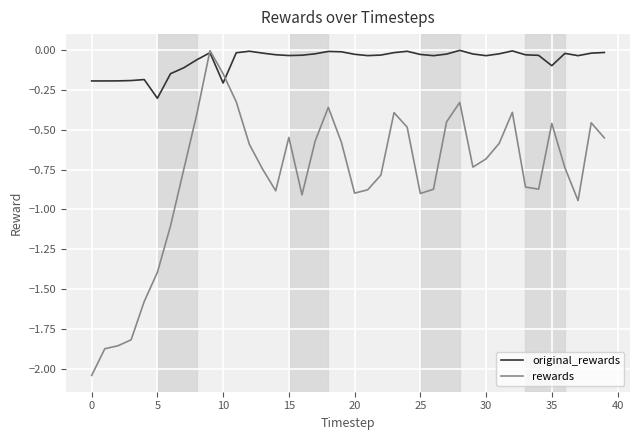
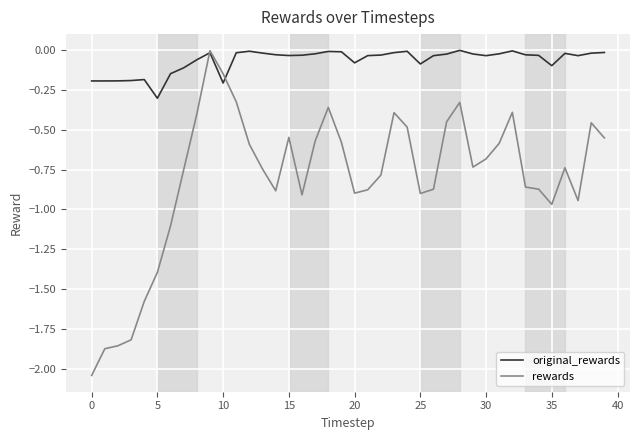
  {
    "original_rewards": {
      "0": -0.19,
      "5": -0.30,
      "10": -0.21,
      "15": -0.03,
-     "20": -0.03,
-     "25": -0.03,
+     "20": -0.08,
+     "25": -0.09,
      "30": -0.03,
      "35": -0.10
    },
    "rewards": {
      "0": -2.04,
      "5": -1.40,
      "10": -0.15,
      "15": -0.55,
      "20": -0.90,
      "25": -0.90,
      "30": -0.68,
-     "35": -0.46
+     "35": -0.97
    }
  }
